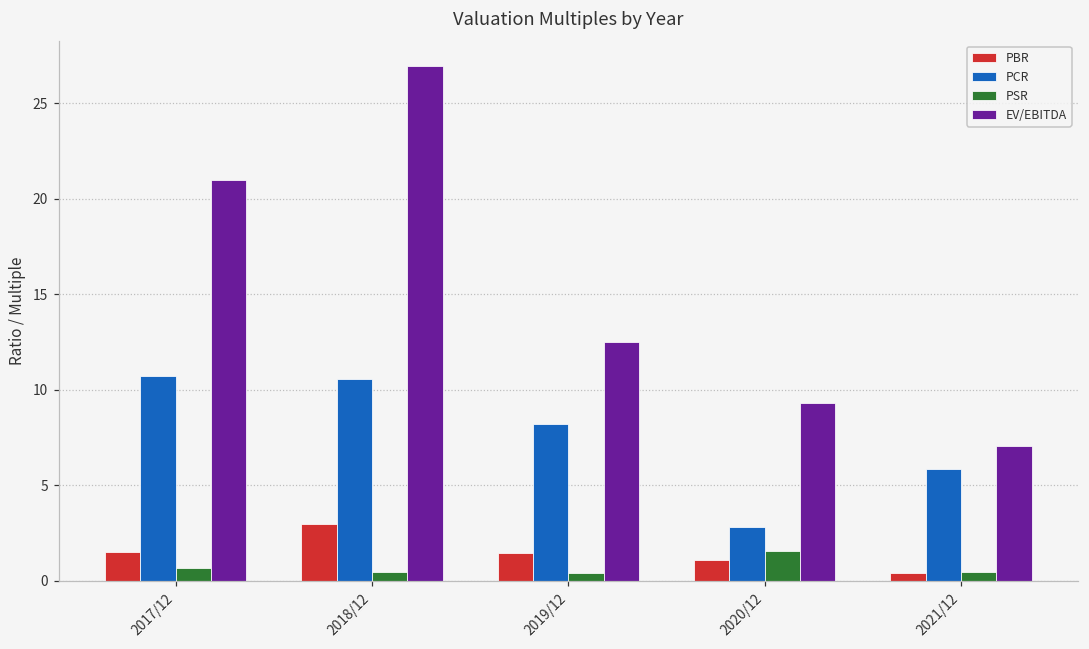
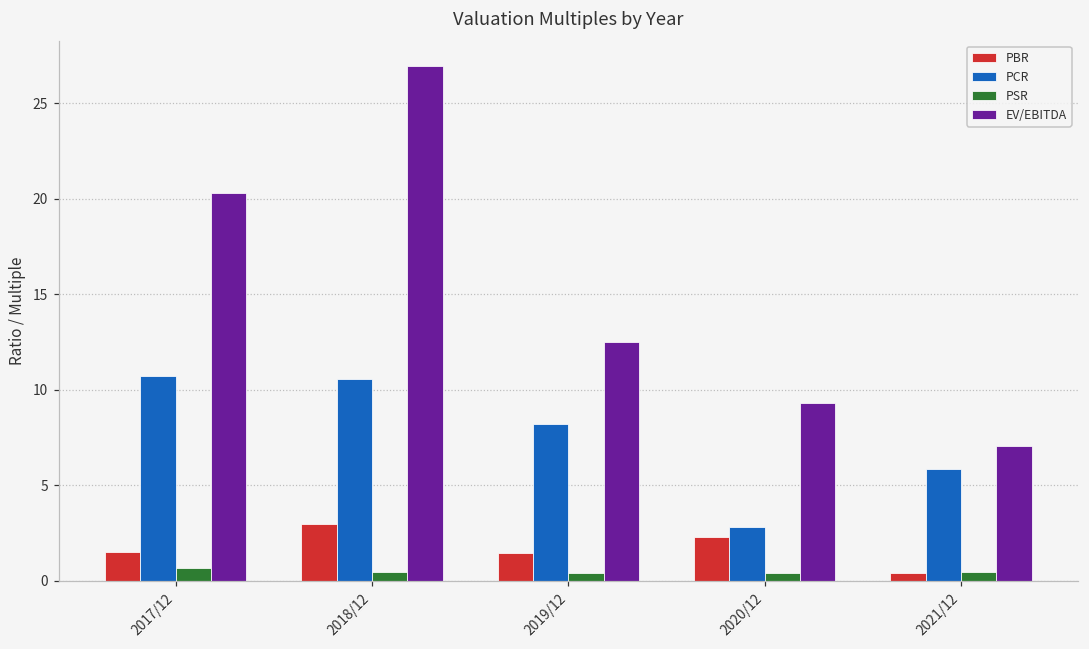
  {
    "PBR": {
      "2017/12": 1.5,
      "2018/12": 3.0,
      "2019/12": 1.4,
-     "2020/12": 1.1,
+     "2020/12": 2.3,
      "2021/12": 0.4
    },
    "PCR": {
      "2017/12": 10.7,
      "2018/12": 10.6,
      "2019/12": 8.2,
      "2020/12": 2.8,
      "2021/12": 5.9
    },
    "PSR": {
      "2017/12": 0.7,
      "2018/12": 0.5,
      "2019/12": 0.4,
-     "2020/12": 1.6,
+     "2020/12": 0.4,
      "2021/12": 0.5
    },
    "EV/EBITDA": {
-     "2017/12": 21.0,
+     "2017/12": 20.3,
      "2018/12": 26.9,
      "2019/12": 12.5,
      "2020/12": 9.3,
      "2021/12": 7.1
    }
  }
